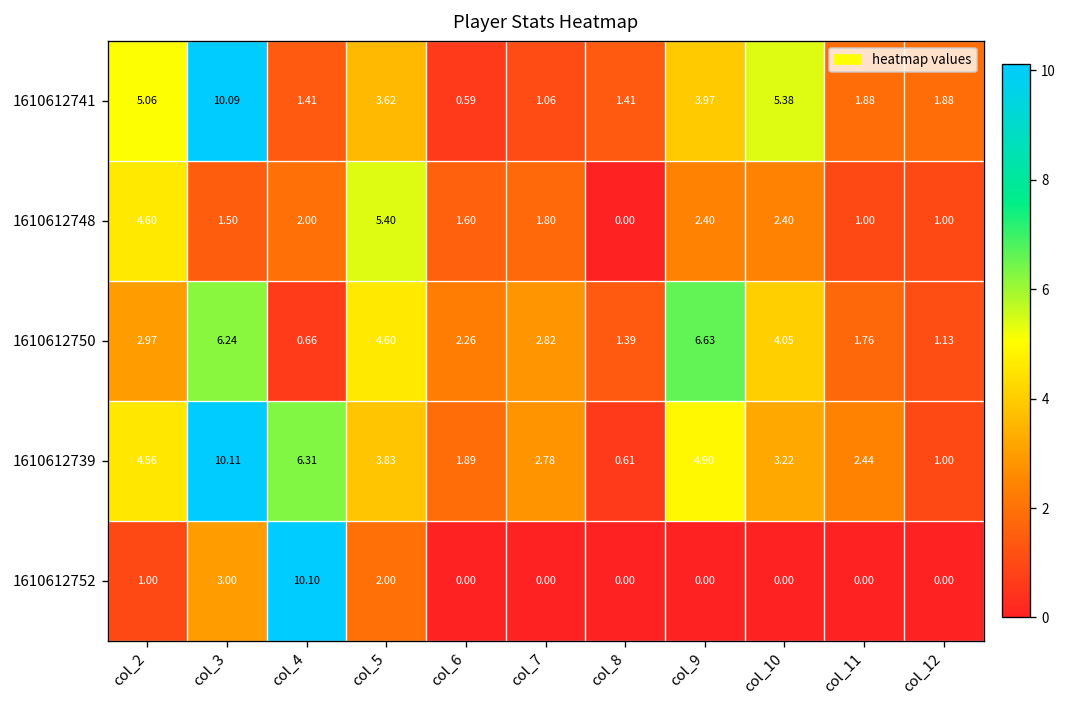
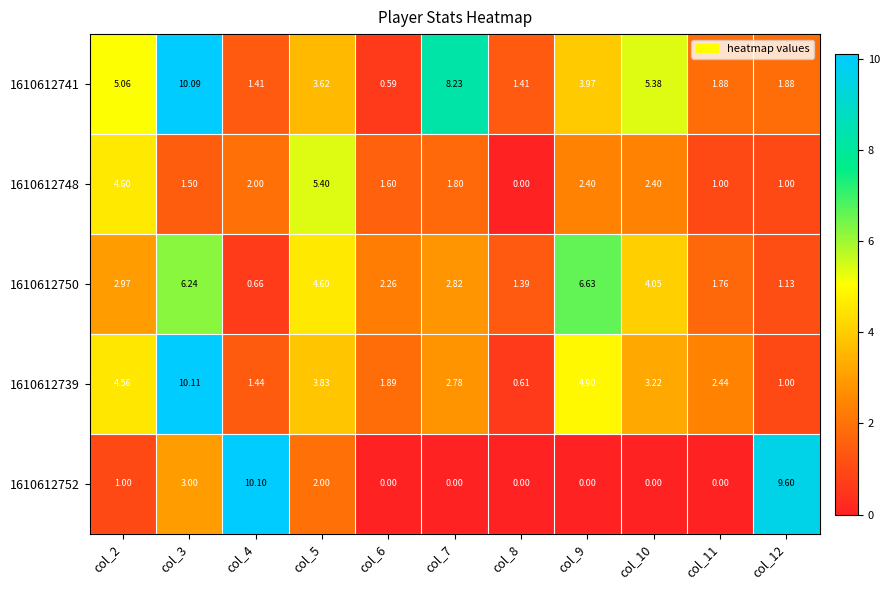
  {
    "1610612741": {
      "col_2": 5.06,
      "col_3": 10.09,
      "col_4": 1.41,
      "col_5": 3.62,
      "col_6": 0.59,
-     "col_7": 1.06,
+     "col_7": 8.23,
      "col_8": 1.41,
      "col_9": 3.97,
      "col_10": 5.38,
      "col_11": 1.88,
      "col_12": 1.88
    },
    "1610612748": {
      "col_2": 4.60,
      "col_3": 1.50,
      "col_4": 2.00,
      "col_5": 5.40,
      "col_6": 1.60,
      "col_7": 1.80,
      "col_8": 0.00,
      "col_9": 2.40,
      "col_10": 2.40,
      "col_11": 1.00,
      "col_12": 1.00
    },
    "1610612750": {
      "col_2": 2.97,
      "col_3": 6.24,
      "col_4": 0.66,
      "col_5": 4.60,
      "col_6": 2.26,
      "col_7": 2.82,
      "col_8": 1.39,
      "col_9": 6.63,
      "col_10": 4.05,
      "col_11": 1.76,
      "col_12": 1.13
    },
    "1610612739": {
      "col_2": 4.56,
      "col_3": 10.11,
-     "col_4": 6.31,
+     "col_4": 1.44,
      "col_5": 3.83,
      "col_6": 1.89,
      "col_7": 2.78,
      "col_8": 0.61,
      "col_9": 4.90,
      "col_10": 3.22,
      "col_11": 2.44,
      "col_12": 1.00
    },
    "1610612752": {
      "col_2": 1.00,
      "col_3": 3.00,
      "col_4": 10.10,
      "col_5": 2.00,
      "col_6": 0.00,
      "col_7": 0.00,
      "col_8": 0.00,
      "col_9": 0.00,
      "col_10": 0.00,
      "col_11": 0.00,
-     "col_12": 0.00
+     "col_12": 9.60
    }
  }
